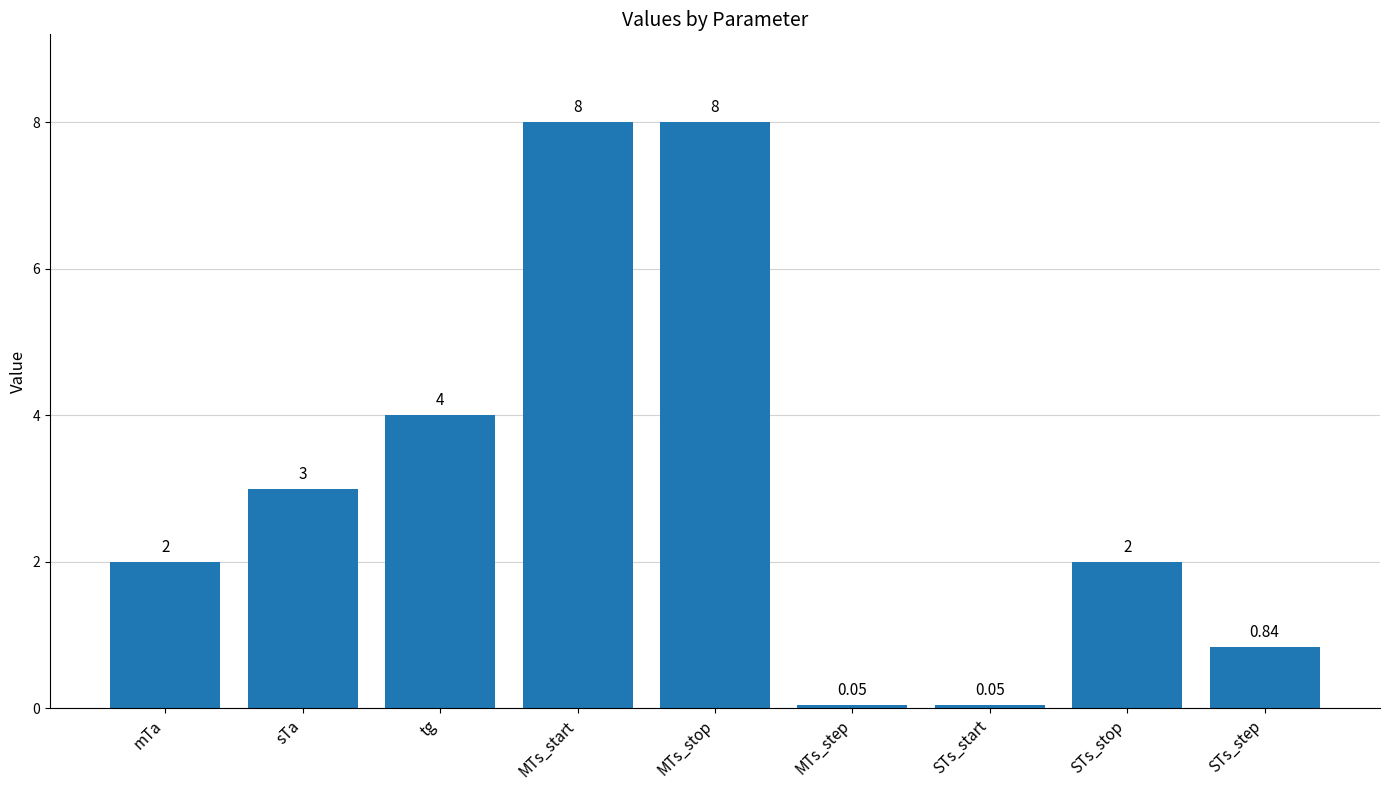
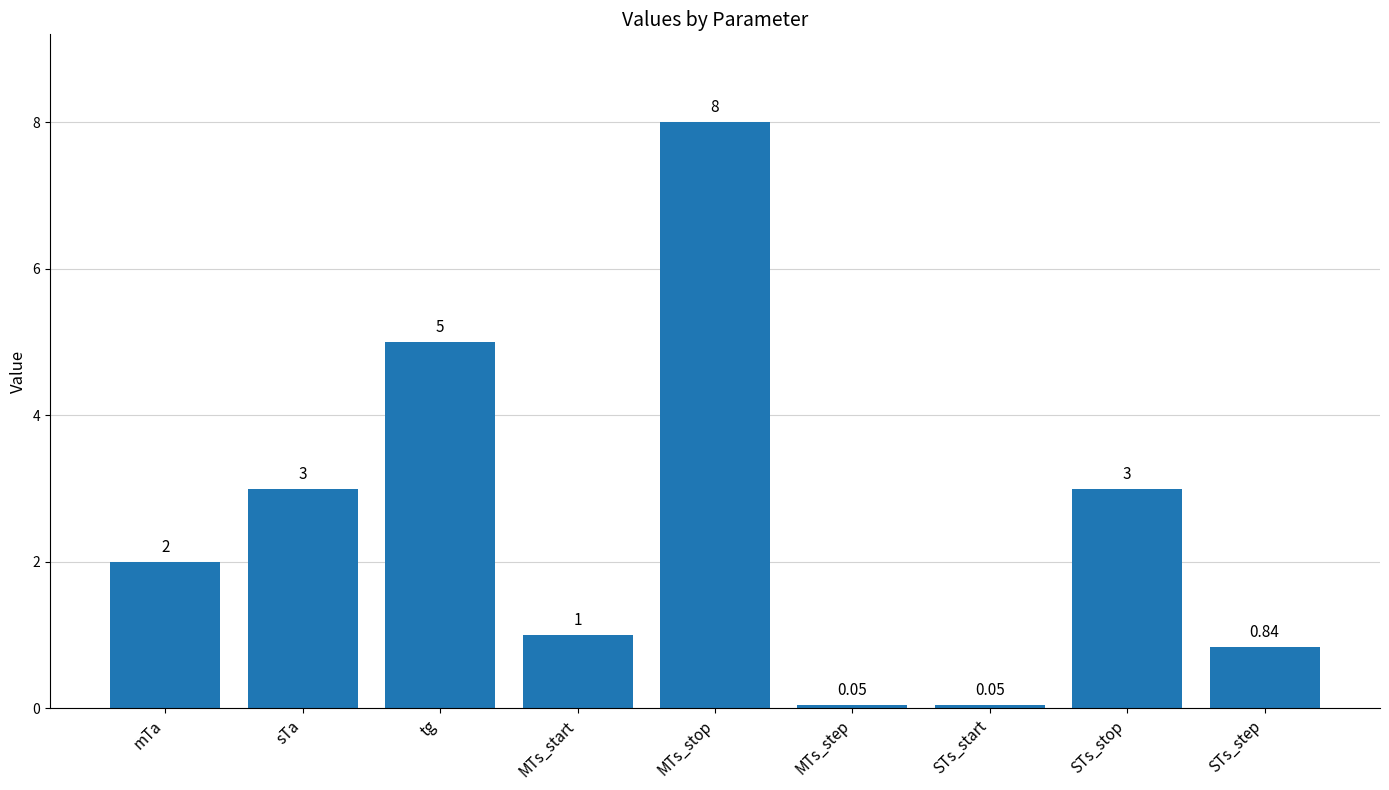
  {
    "mTa": 2,
    "sTa": 3,
-   "tg": 4,
-   "MTs_start": 8,
+   "tg": 5,
+   "MTs_start": 1,
    "MTs_stop": 8,
    "MTs_step": 0.05,
    "STs_start": 0.05,
-   "STs_stop": 2,
+   "STs_stop": 3,
    "STs_step": 0.84
  }
